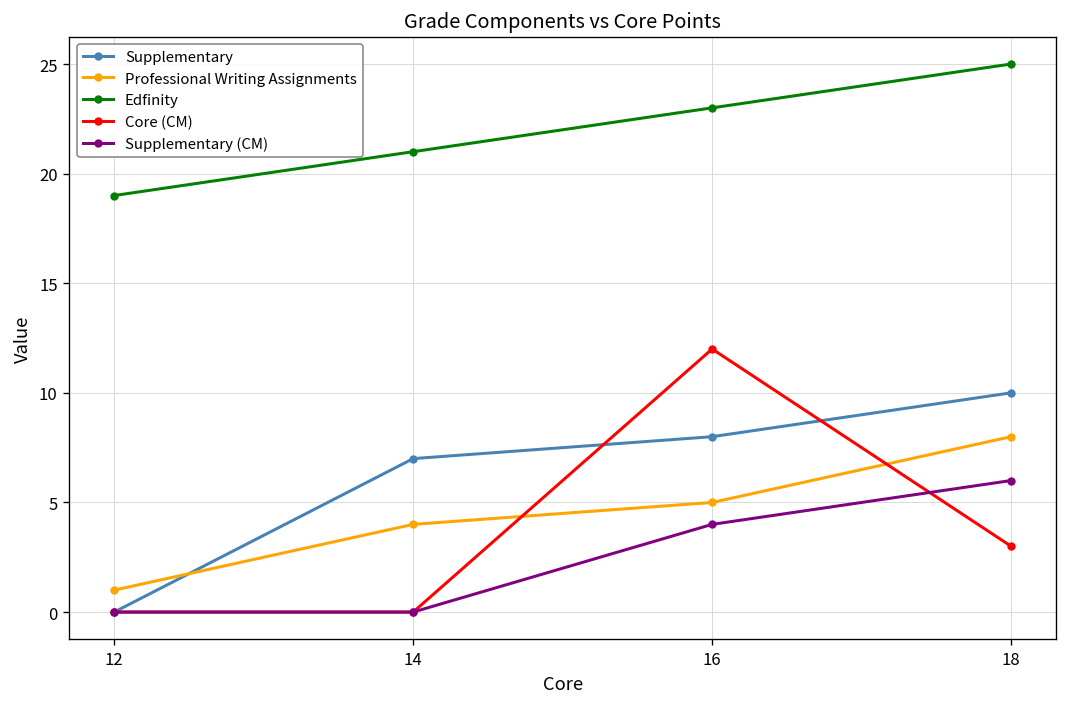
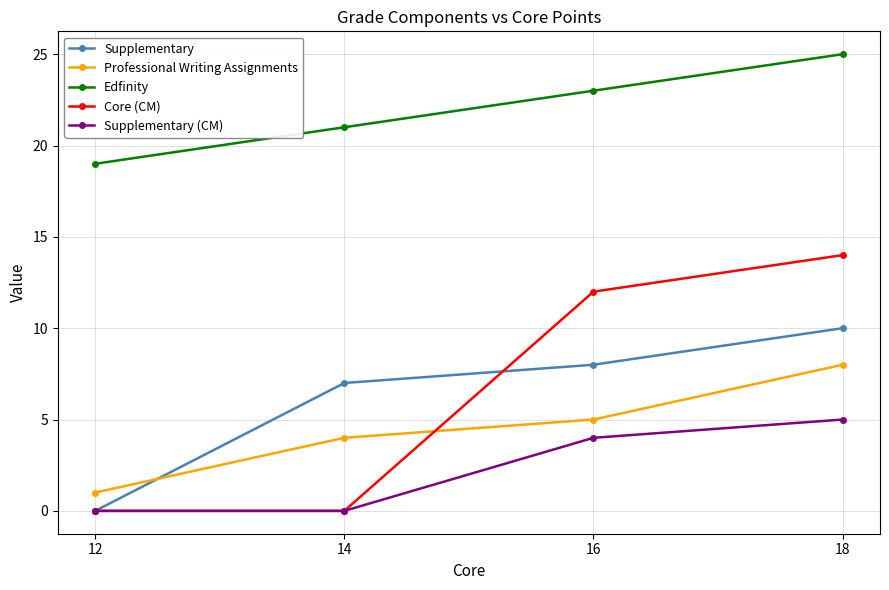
  {
    "Supplementary": {
      "14": 7,
      "16": 8,
      "18": 10
    },
    "Professional Writing Assignments": {
      "12": 1,
      "14": 4,
      "16": 5,
      "18": 8
    },
    "Edfinity": {
      "12": 19,
      "14": 21,
      "16": 23,
      "18": 25
    },
    "Core (CM)": {
      "16": 12,
-     "18": 3
+     "18": 14
    },
    "Supplementary (CM)": {
      "16": 4,
-     "18": 6
+     "18": 5
    }
  }
